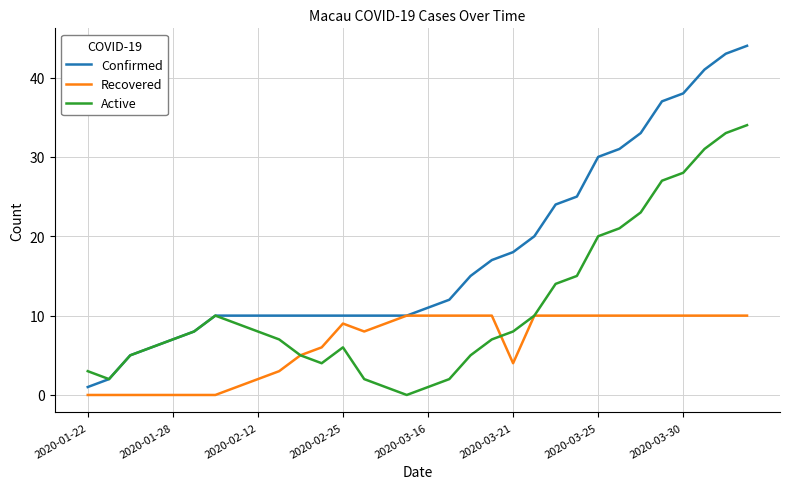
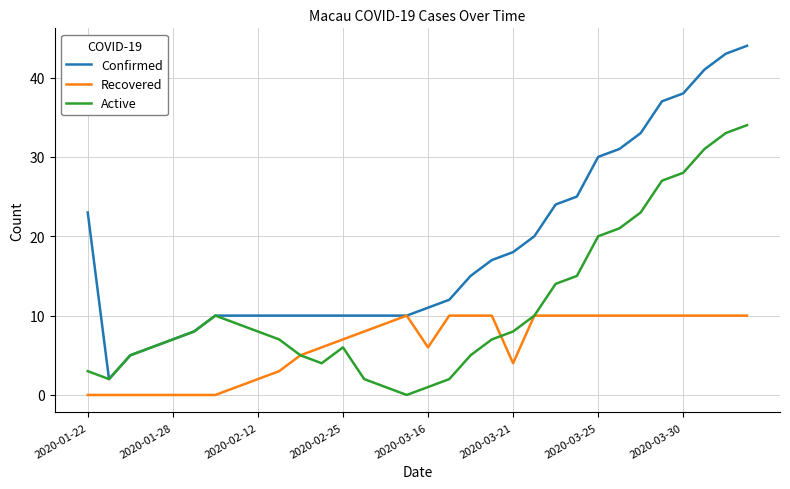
  {
    "Confirmed": {
-     "2020-01-22": 1,
+     "2020-01-22": 23,
      "2020-02-12": 10,
      "2020-02-25": 10,
      "2020-03-16": 11,
      "2020-03-21": 18,
      "2020-03-25": 30,
      "2020-03-30": 38
    },
    "Recovered": {
      "2020-01-22": 0,
      "2020-01-28": 0,
      "2020-02-12": 2,
-     "2020-02-25": 9,
-     "2020-03-16": 10,
+     "2020-02-25": 7,
+     "2020-03-16": 6,
      "2020-03-21": 4,
      "2020-03-25": 10,
      "2020-03-30": 10
    },
    "Active": {
      "2020-01-22": 3,
      "2020-02-12": 8,
      "2020-02-25": 6,
      "2020-03-16": 1,
      "2020-03-21": 8,
      "2020-03-25": 20,
      "2020-03-30": 28
    }
  }
